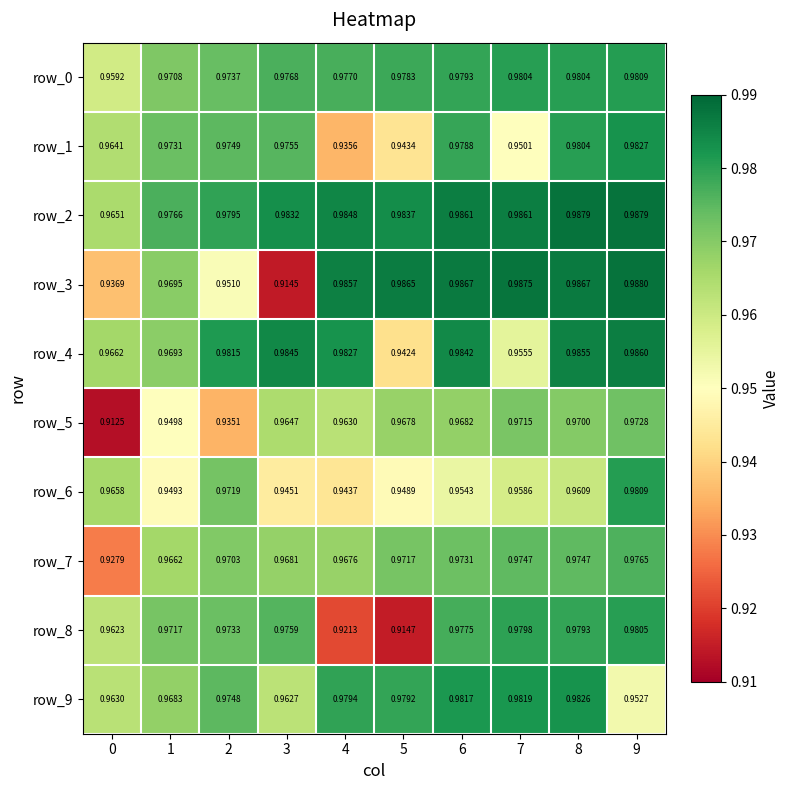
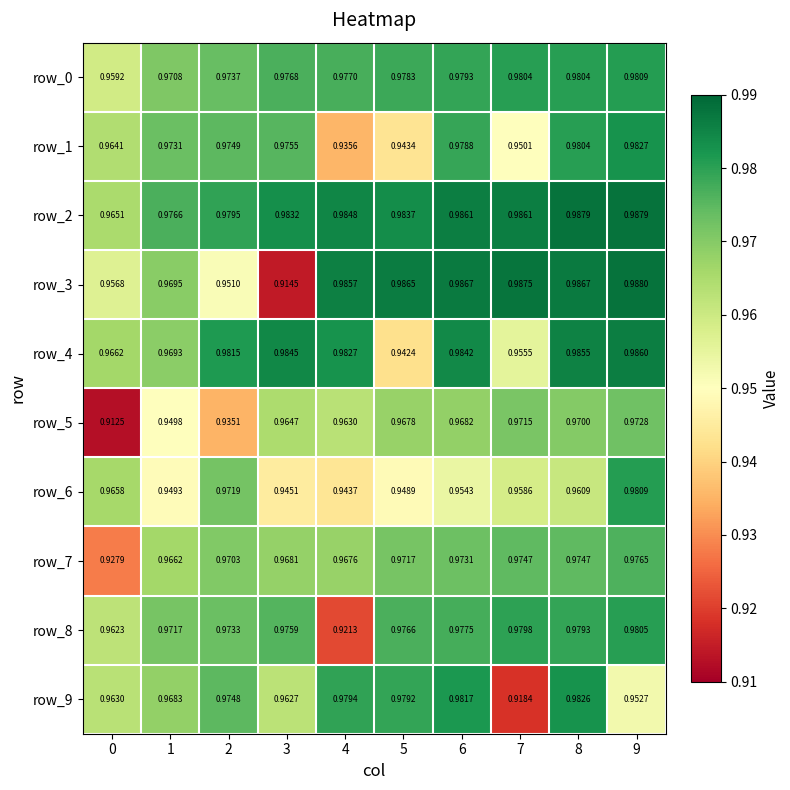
  {
    "row_0": {
      "0": 0.9592,
      "1": 0.9708,
      "2": 0.9737,
      "3": 0.9768,
      "4": 0.9770,
      "5": 0.9783,
      "6": 0.9793,
      "7": 0.9804,
      "8": 0.9804,
      "9": 0.9809
    },
    "row_1": {
      "0": 0.9641,
      "1": 0.9731,
      "2": 0.9749,
      "3": 0.9755,
      "4": 0.9356,
      "5": 0.9434,
      "6": 0.9788,
      "7": 0.9501,
      "8": 0.9804,
      "9": 0.9827
    },
    "row_2": {
      "0": 0.9651,
      "1": 0.9766,
      "2": 0.9795,
      "3": 0.9832,
      "4": 0.9848,
      "5": 0.9837,
      "6": 0.9861,
      "7": 0.9861,
      "8": 0.9879,
      "9": 0.9879
    },
    "row_3": {
-     "0": 0.9369,
+     "0": 0.9568,
      "1": 0.9695,
      "2": 0.9510,
      "3": 0.9145,
      "4": 0.9857,
      "5": 0.9865,
      "6": 0.9867,
      "7": 0.9875,
      "8": 0.9867,
      "9": 0.9880
    },
    "row_4": {
      "0": 0.9662,
      "1": 0.9693,
      "2": 0.9815,
      "3": 0.9845,
      "4": 0.9827,
      "5": 0.9424,
      "6": 0.9842,
      "7": 0.9555,
      "8": 0.9855,
      "9": 0.9860
    },
    "row_5": {
      "0": 0.9125,
      "1": 0.9498,
      "2": 0.9351,
      "3": 0.9647,
      "4": 0.9630,
      "5": 0.9678,
      "6": 0.9682,
      "7": 0.9715,
      "8": 0.9700,
      "9": 0.9728
    },
    "row_6": {
      "0": 0.9658,
      "1": 0.9493,
      "2": 0.9719,
      "3": 0.9451,
      "4": 0.9437,
      "5": 0.9489,
      "6": 0.9543,
      "7": 0.9586,
      "8": 0.9609,
      "9": 0.9809
    },
    "row_7": {
      "0": 0.9279,
      "1": 0.9662,
      "2": 0.9703,
      "3": 0.9681,
      "4": 0.9676,
      "5": 0.9717,
      "6": 0.9731,
      "7": 0.9747,
      "8": 0.9747,
      "9": 0.9765
    },
    "row_8": {
      "0": 0.9623,
      "1": 0.9717,
      "2": 0.9733,
      "3": 0.9759,
      "4": 0.9213,
-     "5": 0.9147,
+     "5": 0.9766,
      "6": 0.9775,
      "7": 0.9798,
      "8": 0.9793,
      "9": 0.9805
    },
    "row_9": {
      "0": 0.9630,
      "1": 0.9683,
      "2": 0.9748,
      "3": 0.9627,
      "4": 0.9794,
      "5": 0.9792,
      "6": 0.9817,
-     "7": 0.9819,
+     "7": 0.9184,
      "8": 0.9826,
      "9": 0.9527
    }
  }
